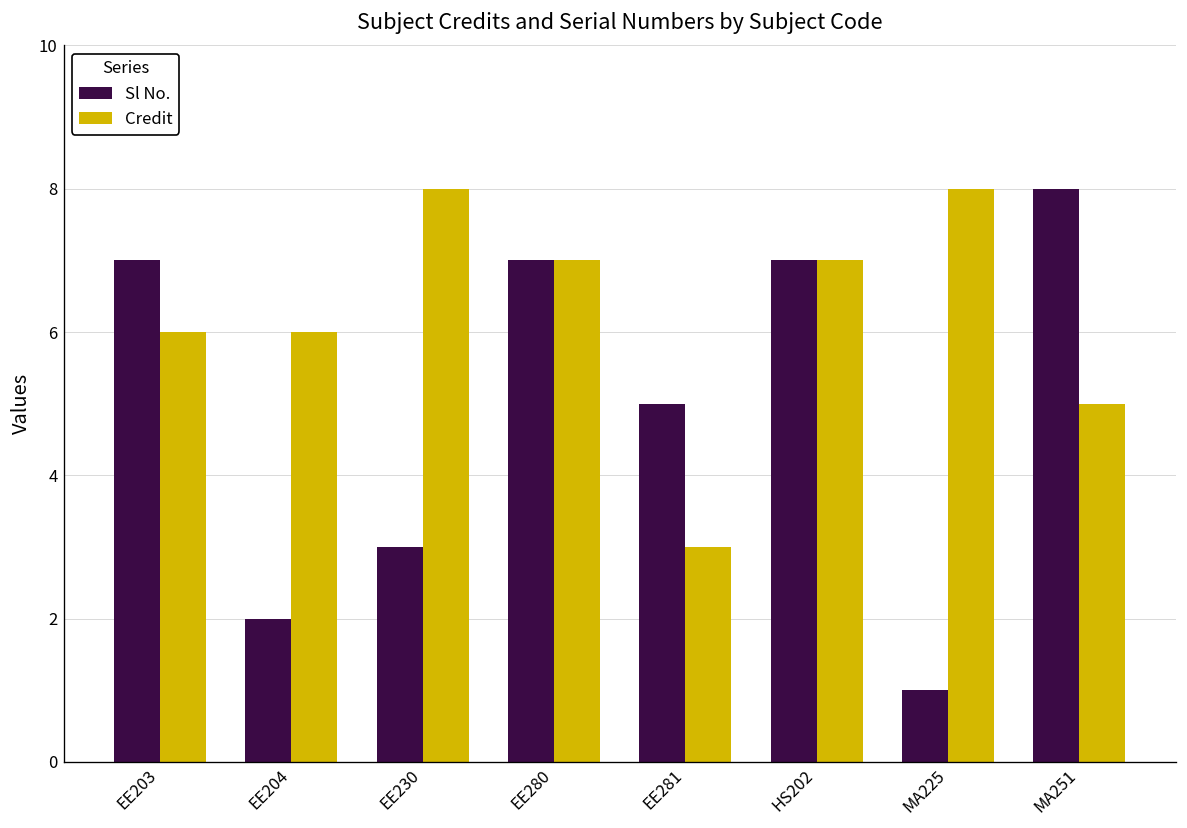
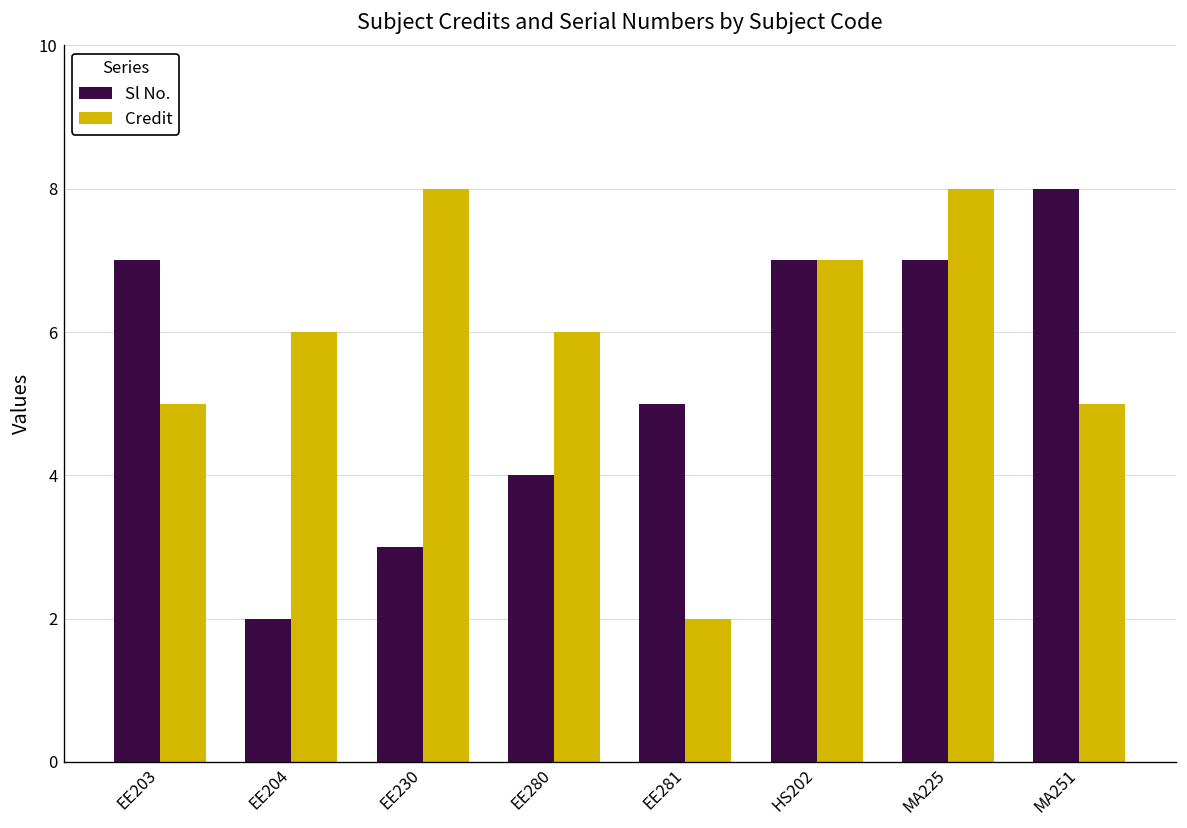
  {
    "Sl No.": {
      "EE203": 7,
      "EE204": 2,
      "EE230": 3,
-     "EE280": 7,
+     "EE280": 4,
      "EE281": 5,
      "HS202": 7,
-     "MA225": 1,
+     "MA225": 7,
      "MA251": 8
    },
    "Credit": {
-     "EE203": 6,
+     "EE203": 5,
      "EE204": 6,
      "EE230": 8,
-     "EE280": 7,
-     "EE281": 3,
+     "EE280": 6,
+     "EE281": 2,
      "HS202": 7,
      "MA225": 8,
      "MA251": 5
    }
  }
